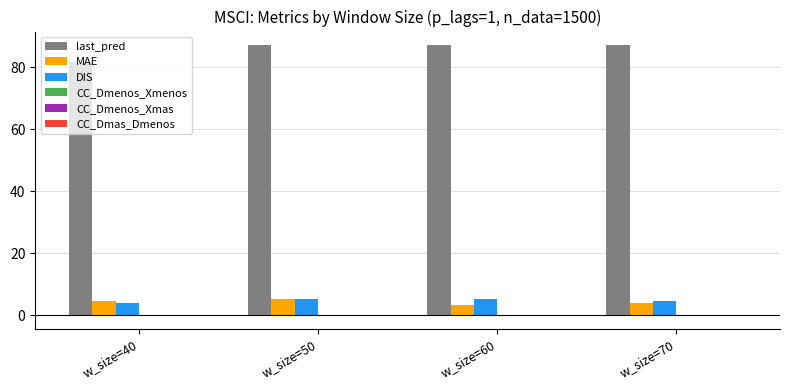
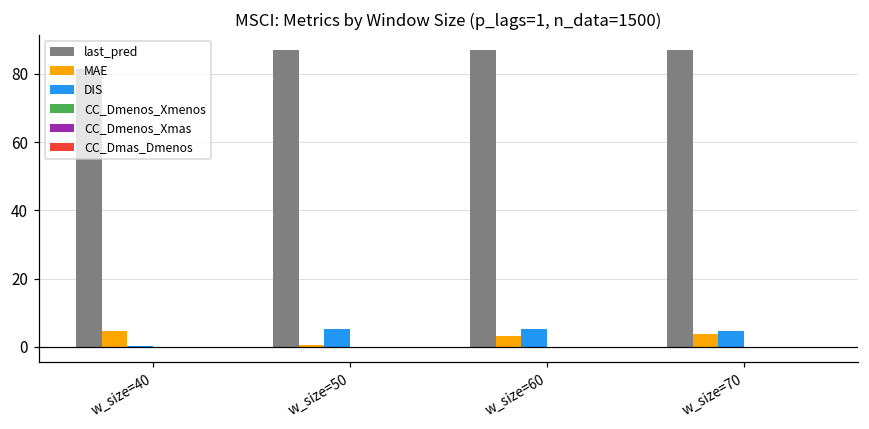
  {
    "last_pred": {
      "w_size=50": 87,
      "w_size=60": 87,
      "w_size=70": 87
    },
    "MAE": {
      "w_size=40": 5,
-     "w_size=50": 5,
+     "w_size=50": 0,
      "w_size=60": 3,
      "w_size=70": 4
    },
    "DIS": {
-     "w_size=40": 4,
+     "w_size=40": 0,
      "w_size=50": 5,
      "w_size=60": 5,
      "w_size=70": 5
    }
  }
